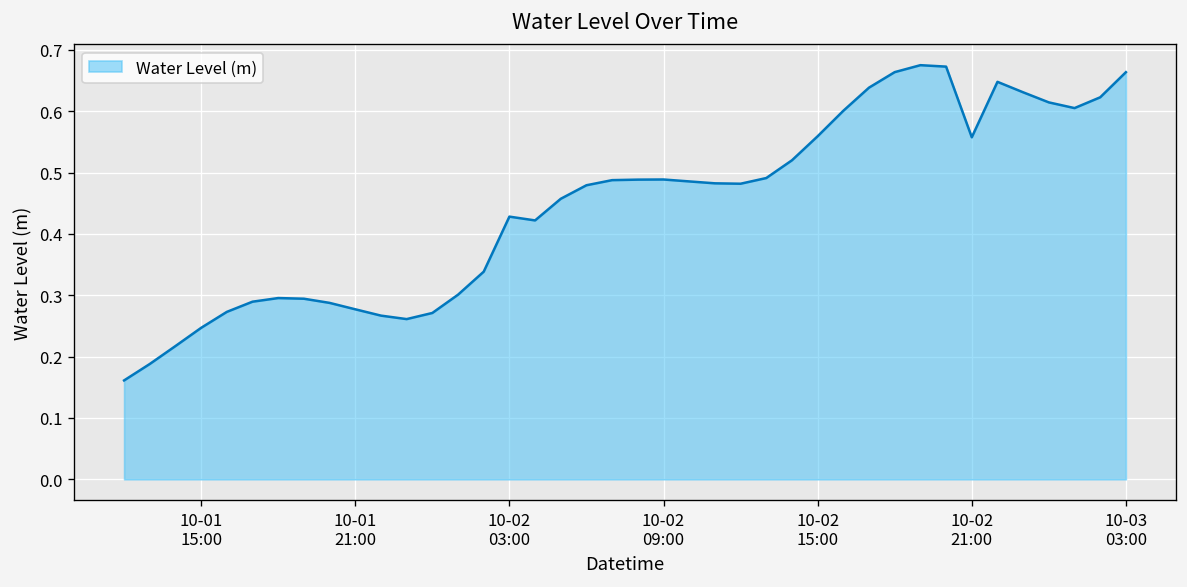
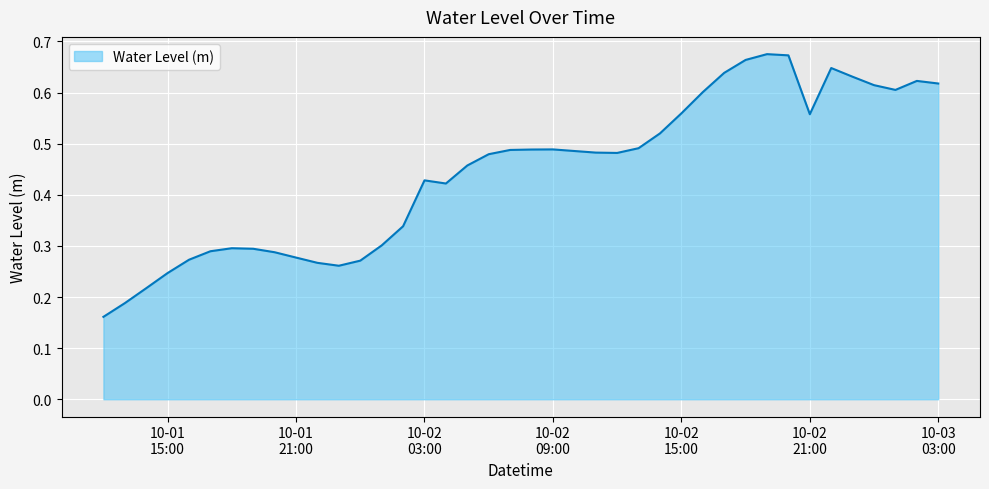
  {
    "10-01 15:00": 0.25,
    "10-01 21:00": 0.28,
    "10-02 03:00": 0.43,
    "10-02 09:00": 0.49,
    "10-02 15:00": 0.56,
    "10-02 21:00": 0.56,
-   "10-03 03:00": 0.66
+   "10-03 03:00": 0.62
  }
